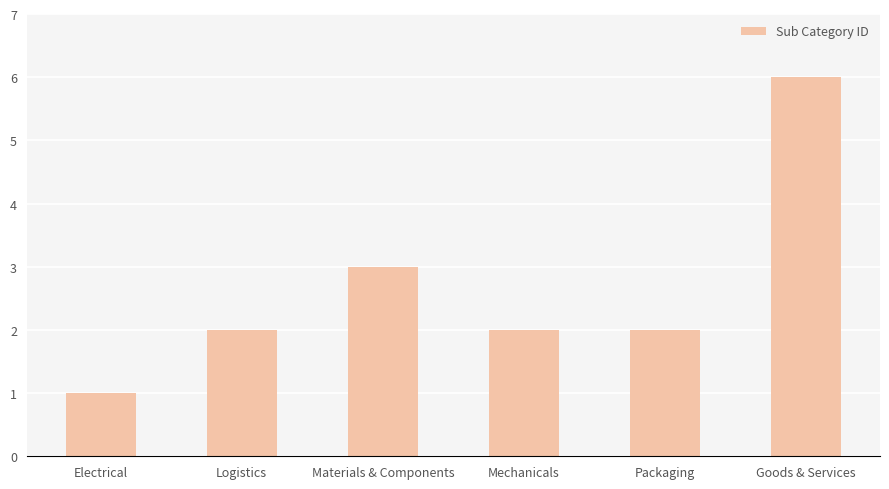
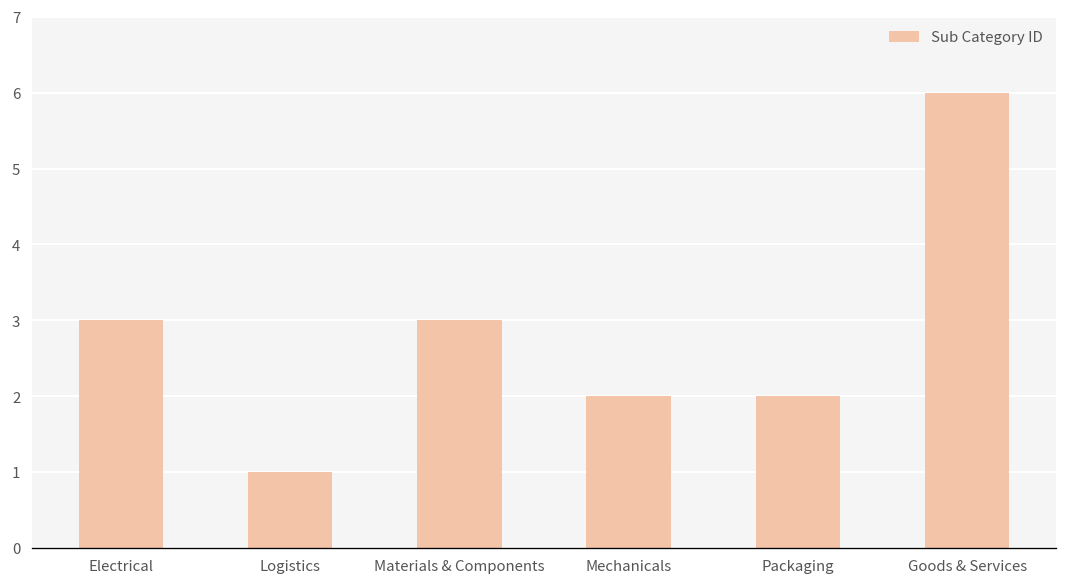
  {
-   "Electrical": 1,
-   "Logistics": 2,
+   "Electrical": 3,
+   "Logistics": 1,
    "Materials & Components": 3,
    "Mechanicals": 2,
    "Packaging": 2,
    "Goods & Services": 6
  }
